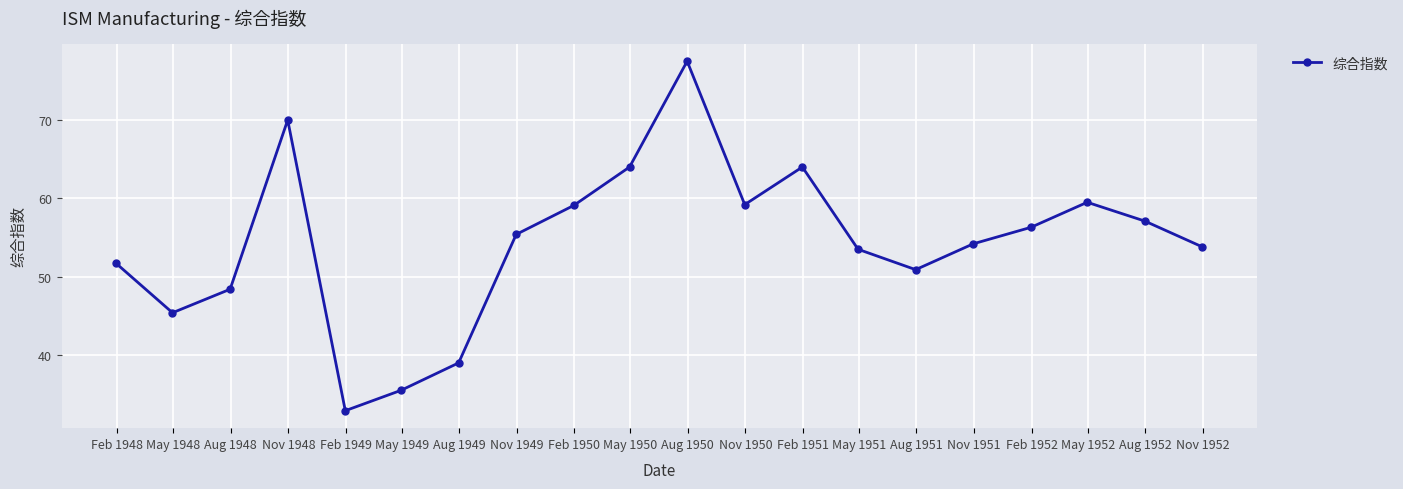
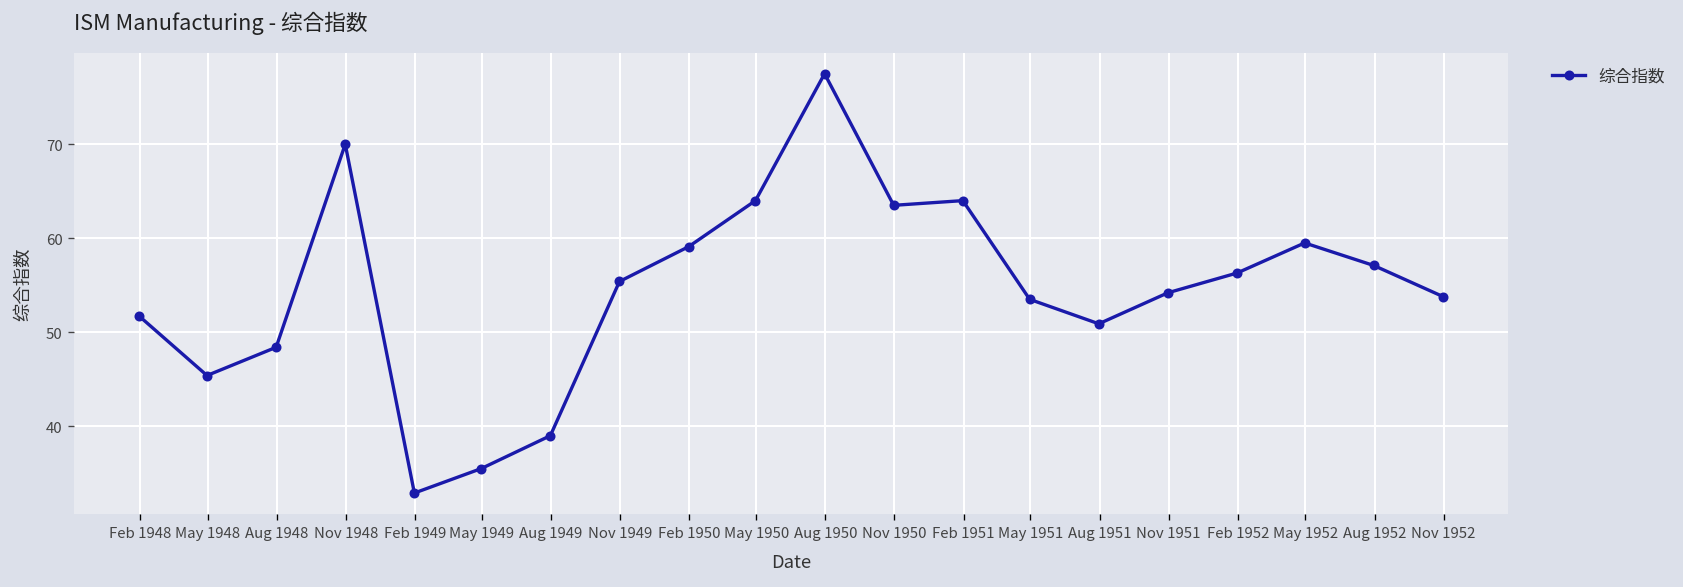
  {
    "Feb 1948": 52,
    "May 1948": 45,
    "Aug 1948": 48,
    "Nov 1948": 70,
    "Feb 1949": 33,
    "May 1949": 36,
    "Aug 1949": 39,
    "Nov 1949": 55,
    "Feb 1950": 59,
    "May 1950": 64,
    "Aug 1950": 78,
-   "Nov 1950": 59,
+   "Nov 1950": 64,
    "Feb 1951": 64,
    "May 1951": 54,
    "Aug 1951": 51,
    "Nov 1951": 54,
    "Feb 1952": 56,
    "May 1952": 60,
    "Aug 1952": 57,
    "Nov 1952": 54
  }
